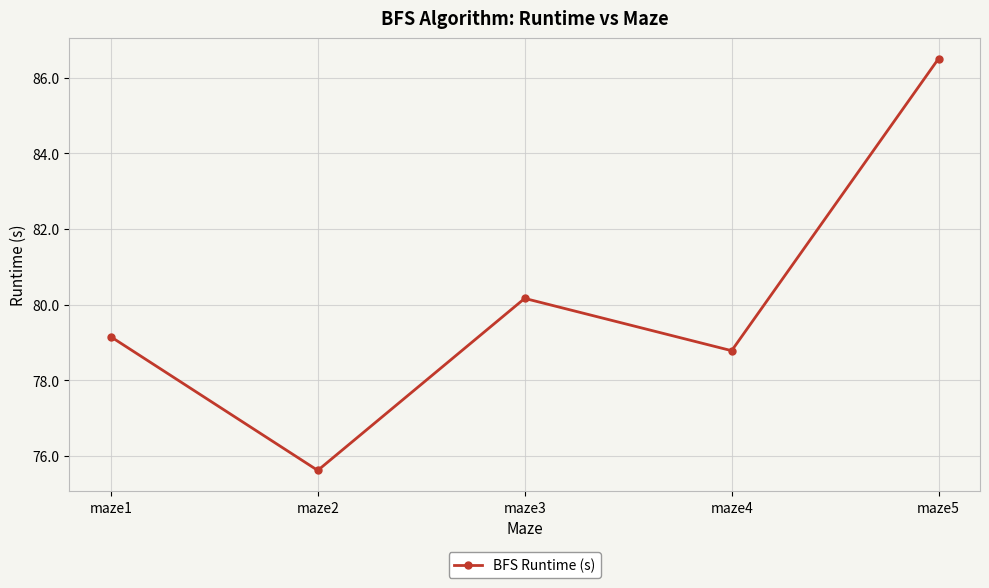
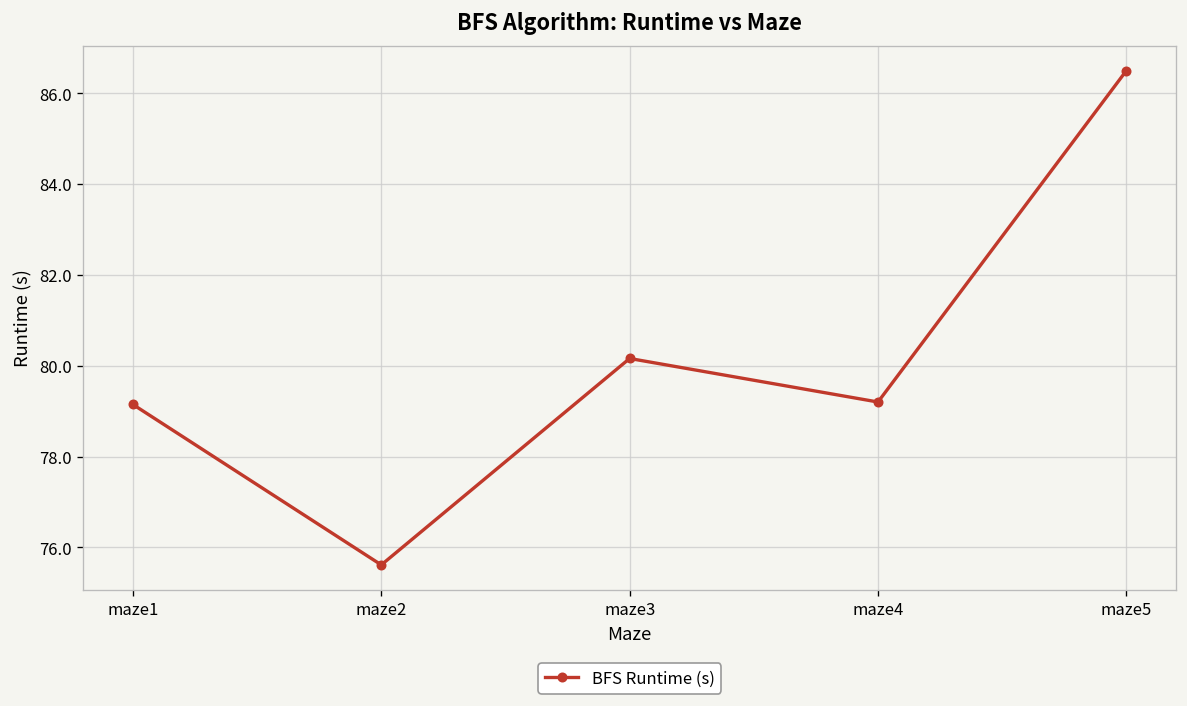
  {
    "maze1": 79.1,
    "maze2": 75.6,
    "maze3": 80.2,
-   "maze4": 78.8,
+   "maze4": 79.2,
    "maze5": 86.5
  }
